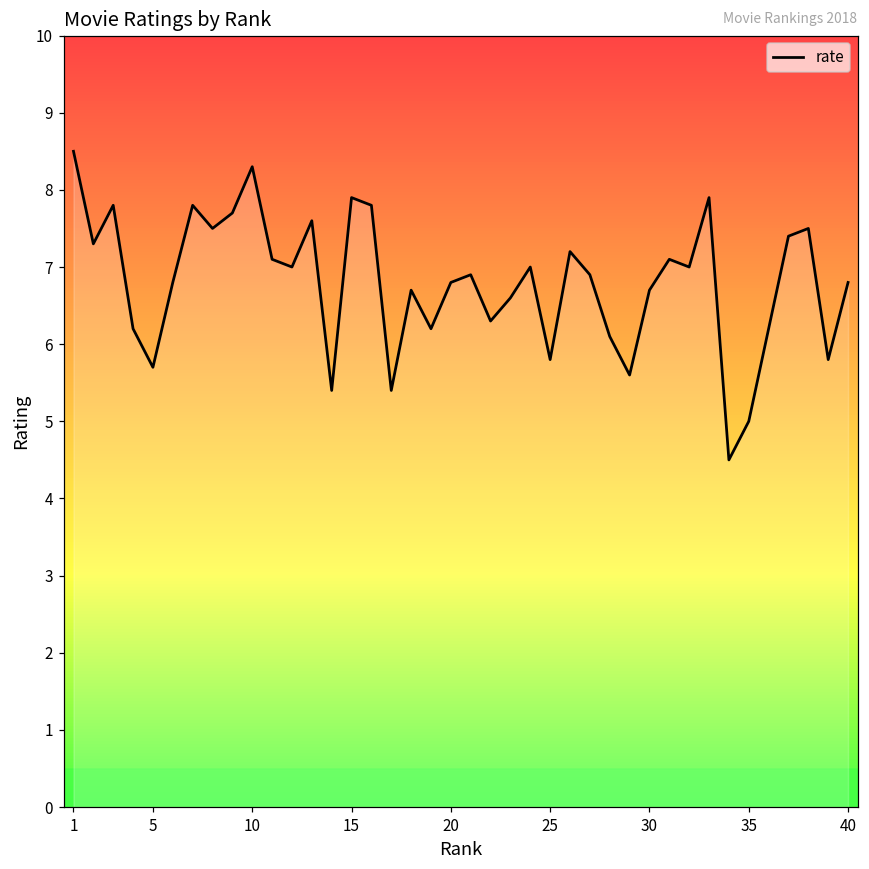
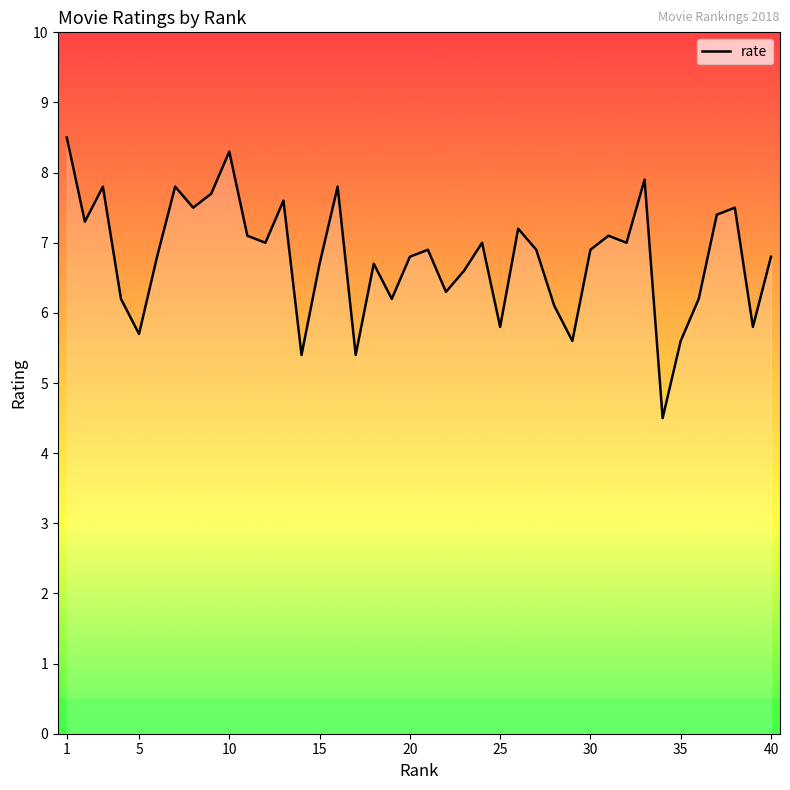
  {
    "1": 8.5,
    "5": 5.7,
    "10": 8.3,
-   "15": 7.9,
+   "15": 6.7,
    "20": 6.8,
    "25": 5.8,
-   "30": 6.7,
-   "35": 5.0,
+   "30": 6.9,
+   "35": 5.6,
    "40": 6.8
  }
